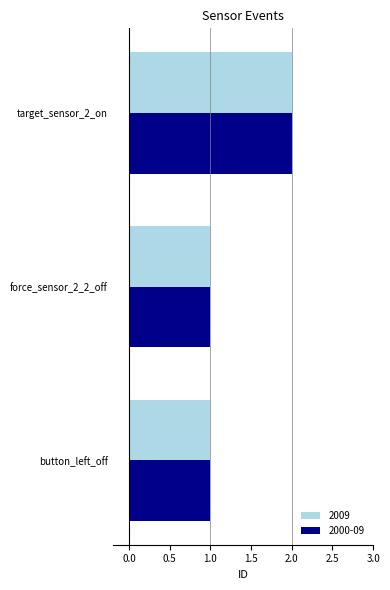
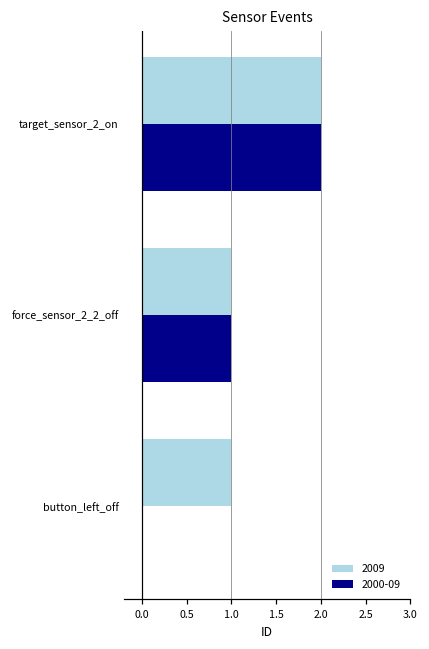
  {
    "2009": {
      "target_sensor_2_on": 2,
      "force_sensor_2_2_off": 1,
      "button_left_off": 1
    },
    "2000-09": {
      "target_sensor_2_on": 2,
      "force_sensor_2_2_off": 1,
-     "button_left_off": 1
+     "button_left_off": 0
    }
  }
